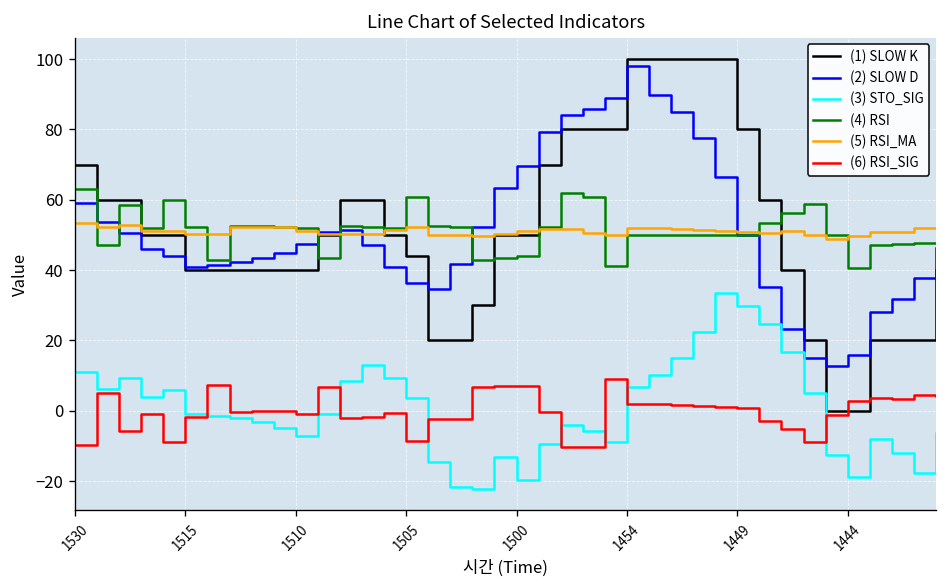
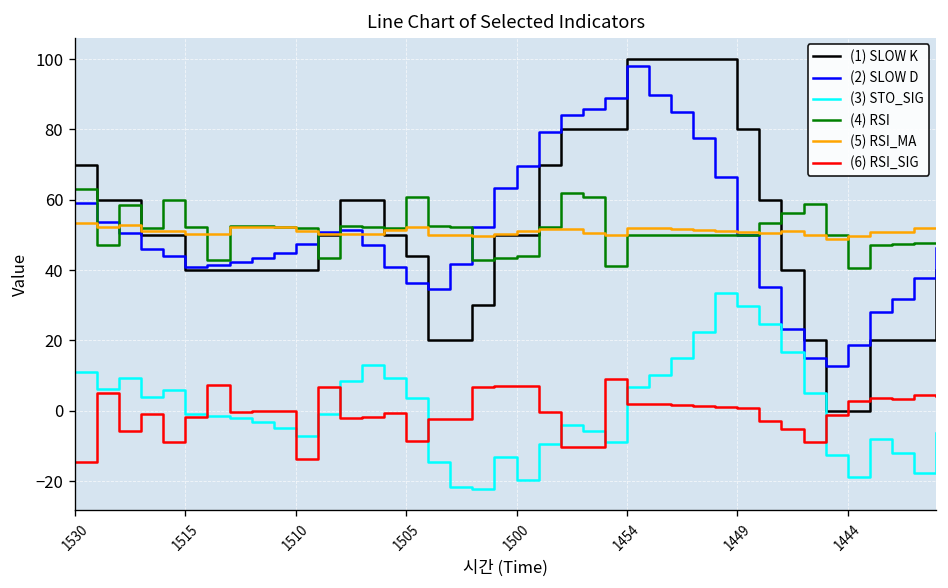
  {
    "(1) SLOW K": {
      "1530": 70,
      "1515": 40,
      "1510": 40,
      "1505": 44,
      "1500": 50,
      "1454": 100,
      "1449": 80,
      "1444": 0
    },
    "(2) SLOW D": {
      "1530": 59,
      "1515": 41,
      "1510": 47,
      "1505": 36,
      "1500": 70,
      "1454": 98,
-     "1444": 16
+     "1444": 19
    },
    "(3) STO_SIG": {
      "1530": 11,
      "1515": -1,
      "1510": -7,
      "1505": 4,
      "1500": -20,
      "1454": 7,
      "1449": 30,
      "1444": -19
    },
    "(4) RSI": {
      "1530": 63,
      "1515": 52,
      "1505": 61,
      "1500": 44,
      "1454": 50,
      "1444": 41
    },
    "(5) RSI_MA": {
      "1530": 53,
      "1515": 50,
      "1505": 52,
      "1500": 51,
      "1454": 52,
      "1444": 50
    },
    "(6) RSI_SIG": {
-     "1530": -10,
+     "1530": -15,
      "1515": -2,
-     "1510": -1,
+     "1510": -14,
      "1505": -9,
      "1500": 7,
      "1454": 2,
      "1449": 1,
      "1444": 3
    }
  }
